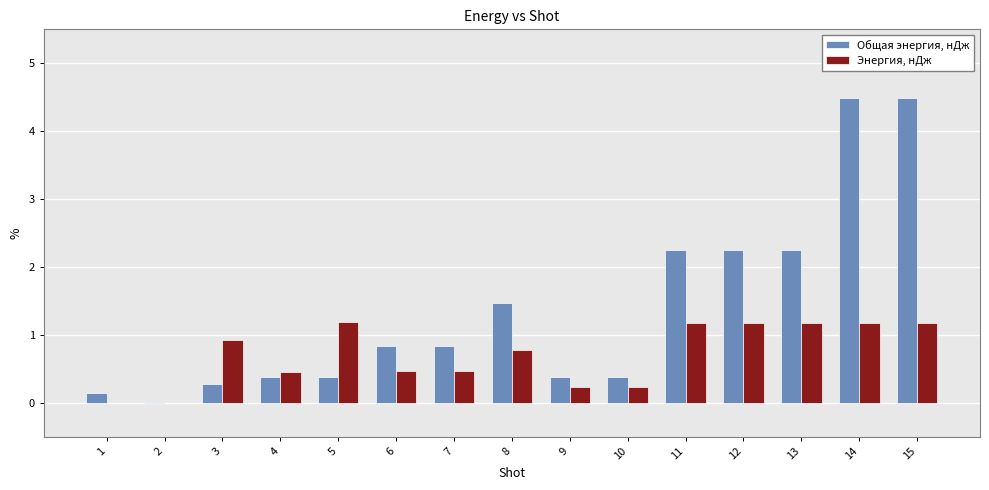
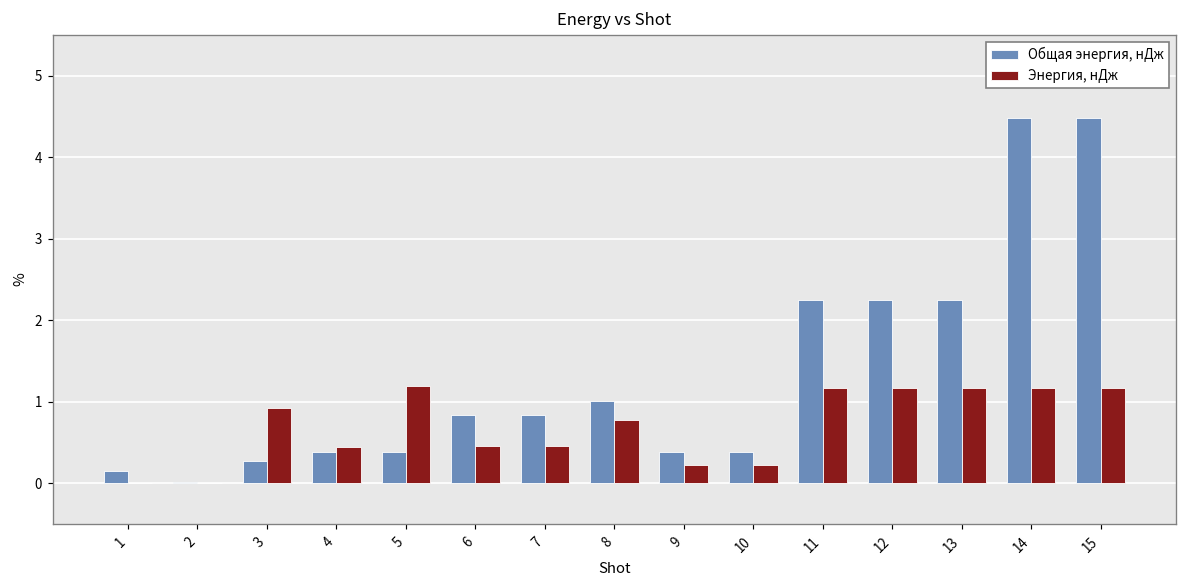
  {
    "Общая энергия, нДж": {
      "1": 0.1,
      "3": 0.3,
      "4": 0.4,
      "5": 0.4,
      "6": 0.8,
      "7": 0.8,
-     "8": 1.5,
+     "8": 1.0,
      "9": 0.4,
      "10": 0.4,
      "11": 2.2,
      "12": 2.2,
      "13": 2.2,
      "14": 4.5,
      "15": 4.5
    },
    "Энергия, нДж": {
      "3": 0.9,
      "4": 0.4,
      "5": 1.2,
      "6": 0.5,
      "7": 0.5,
      "8": 0.8,
      "9": 0.2,
      "10": 0.2,
      "11": 1.2,
      "12": 1.2,
      "13": 1.2,
      "14": 1.2,
      "15": 1.2
    }
  }
